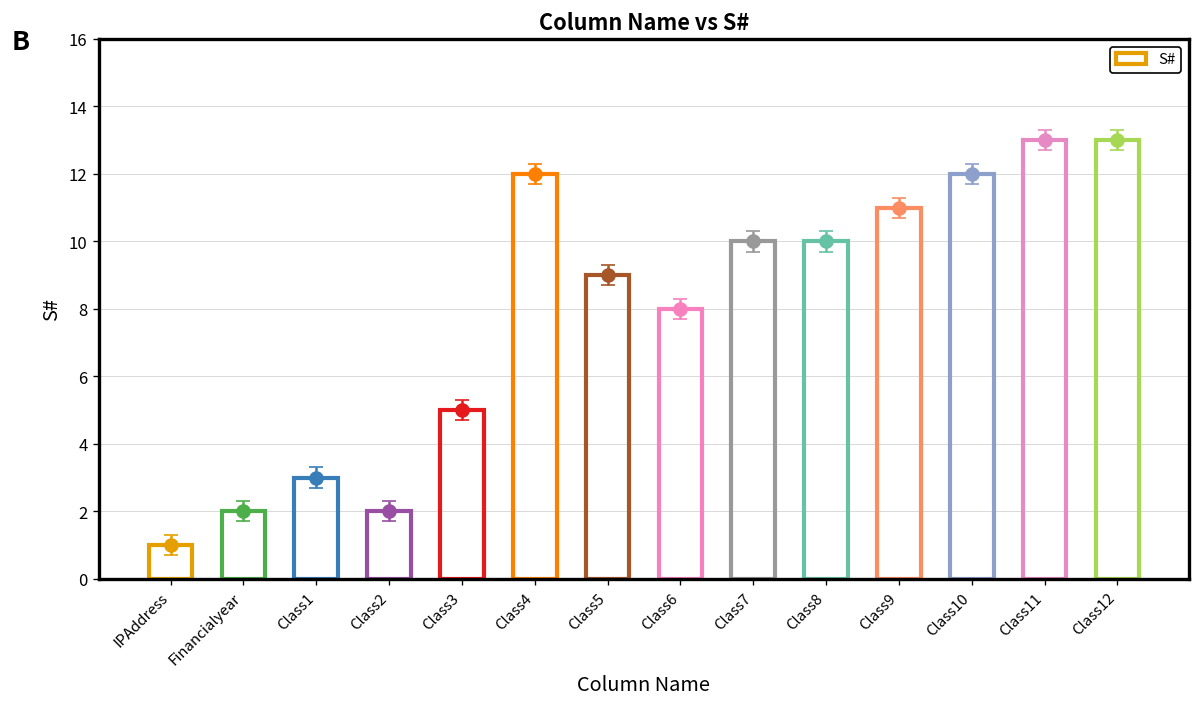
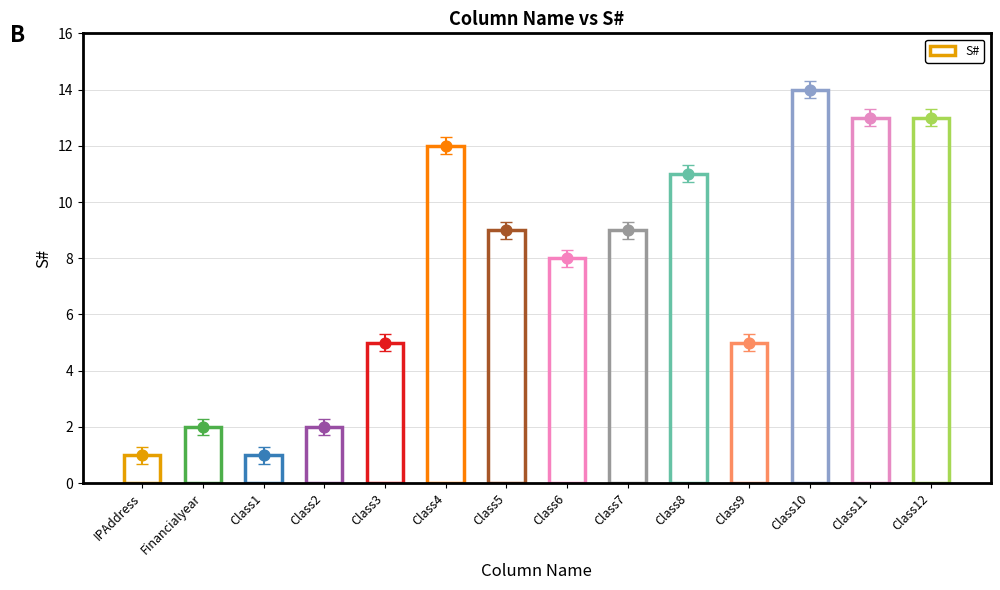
  {
    "S#": {
      "IPAddress": 1,
      "Financialyear": 2,
-     "Class1": 3,
+     "Class1": 1,
      "Class2": 2,
      "Class3": 5,
      "Class4": 12,
      "Class5": 9,
      "Class6": 8,
-     "Class7": 10,
-     "Class8": 10,
-     "Class9": 11,
-     "Class10": 12,
+     "Class7": 9,
+     "Class8": 11,
+     "Class9": 5,
+     "Class10": 14,
      "Class11": 13,
      "Class12": 13
    }
  }
